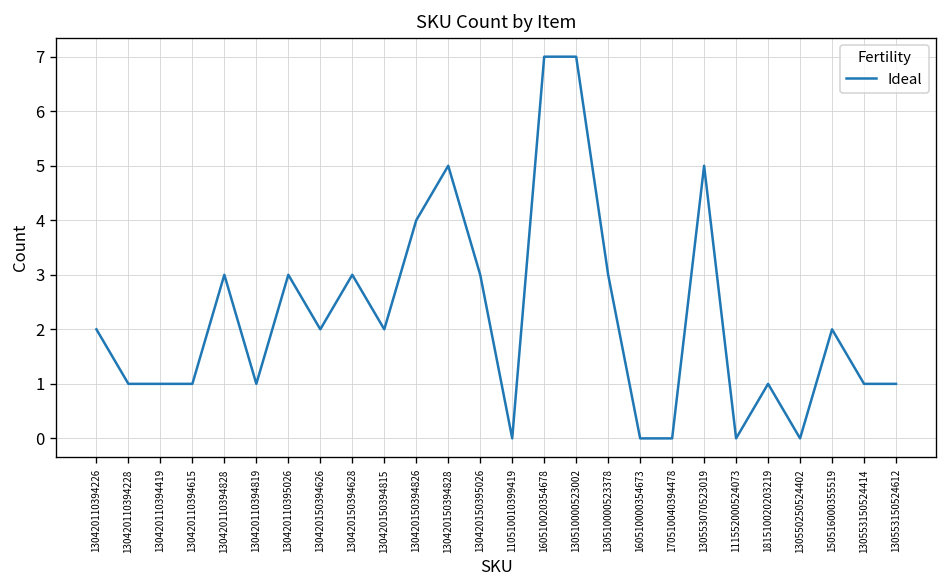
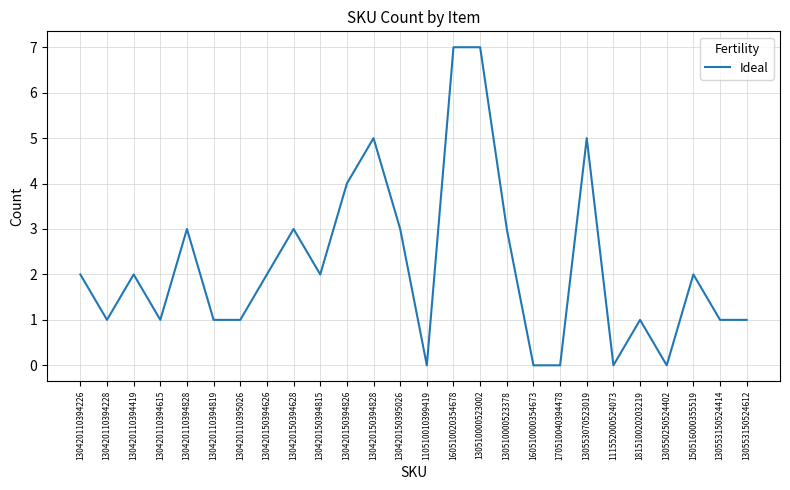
  {
    "130420110394226": 2,
    "130420110394228": 1,
-   "130420110394419": 1,
+   "130420110394419": 2,
    "130420110394615": 1,
    "130420110394828": 3,
    "130420110394819": 1,
-   "130420110395026": 3,
+   "130420110395026": 1,
    "130420150394626": 2,
    "130420150394628": 3,
    "130420150394815": 2,
    "130420150394826": 4,
    "130420150394828": 5,
    "130420150395026": 3,
    "110510010399419": 0,
    "160510020354678": 7,
    "130510000523002": 7,
    "130510000523378": 3,
    "160510000354673": 0,
    "170510040394478": 0,
    "130553070523019": 5,
    "111552000524073": 0,
    "181510020203219": 1,
    "130550250524402": 0,
    "150516000355519": 2,
    "130553150524414": 1,
    "130553150524612": 1
  }
